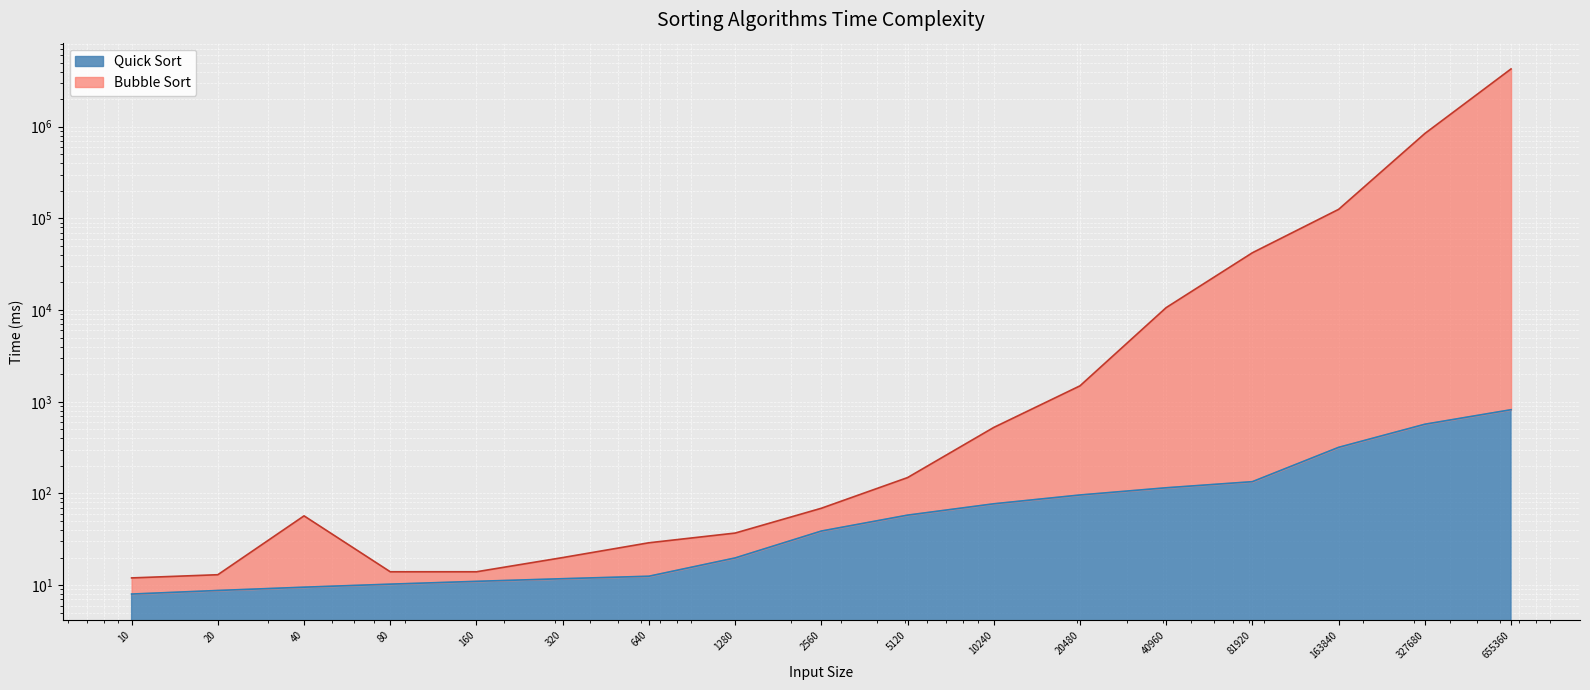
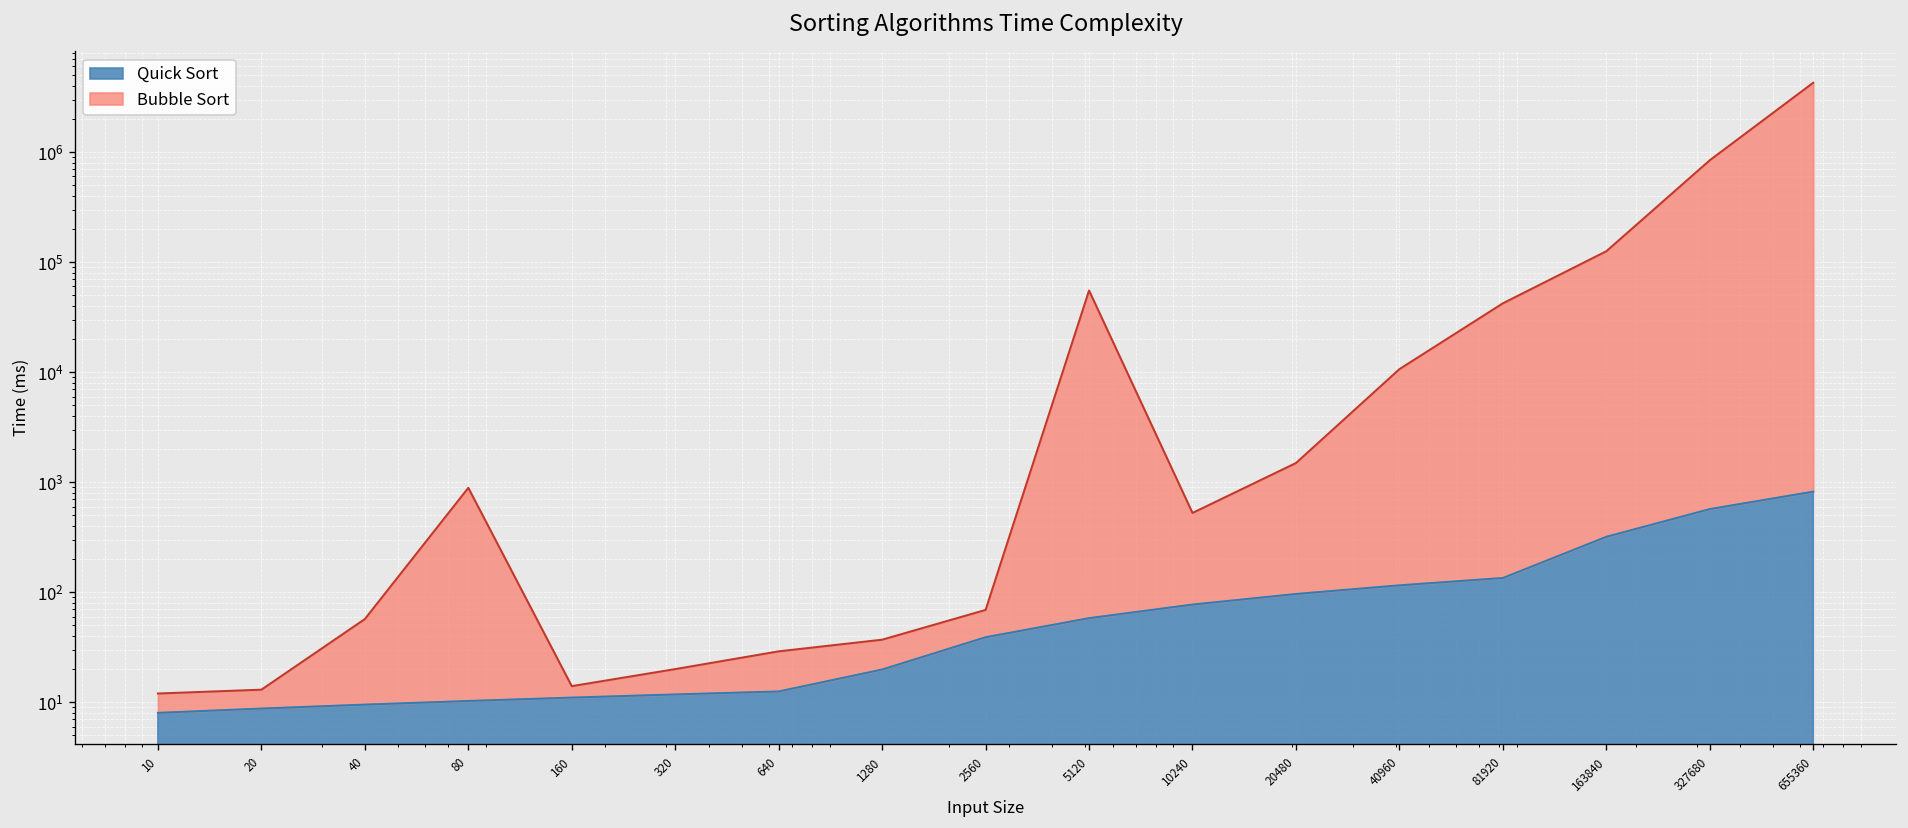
  {
    "Bubble Sort": {
      "10": 12,
      "20": 13,
      "40": 60,
-     "80": 14,
+     "80": 900,
      "160": 14,
      "320": 20,
      "640": 29,
      "1280": 37,
      "2560": 70,
-     "5120": 150,
+     "5120": 60000,
      "10240": 500,
      "20480": 1500,
      "40960": 11000,
      "81920": 40000,
      "163840": 130000,
      "327680": 800000,
      "655360": 4000000
    },
    "Quick Sort": {
      "10": 8,
      "20": 9,
      "40": 10,
      "80": 10,
      "160": 11,
      "320": 12,
      "640": 13,
      "1280": 20,
      "2560": 39,
      "5120": 60,
      "10240": 80,
      "20480": 100,
      "40960": 120,
      "81920": 130,
      "163840": 320,
      "327680": 600,
      "655360": 800
    }
  }
